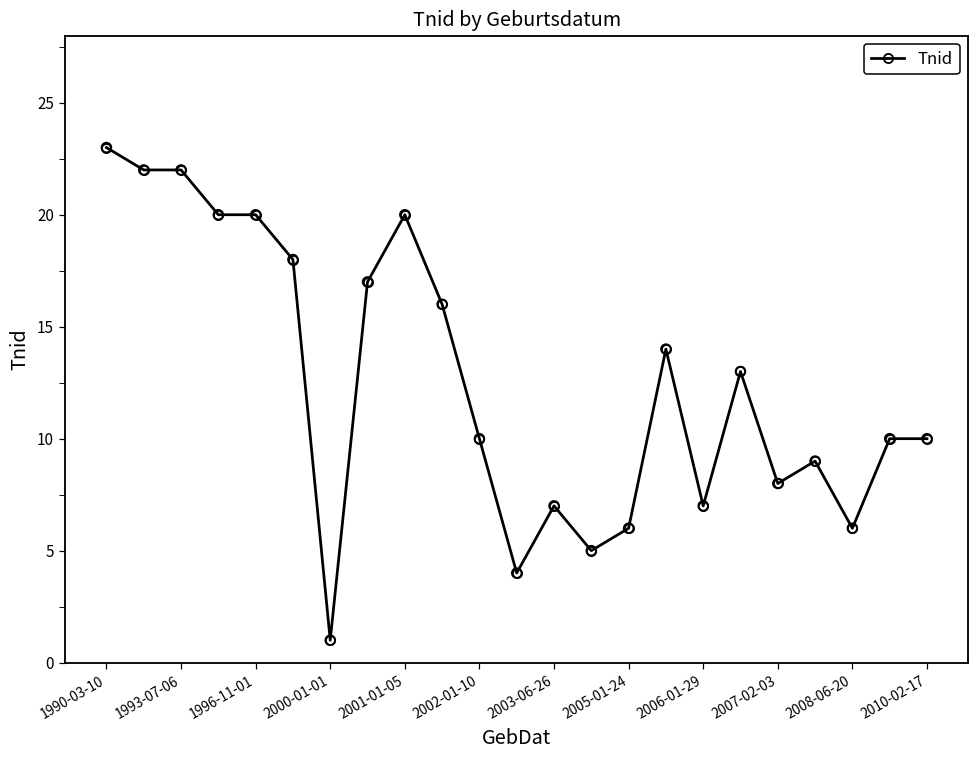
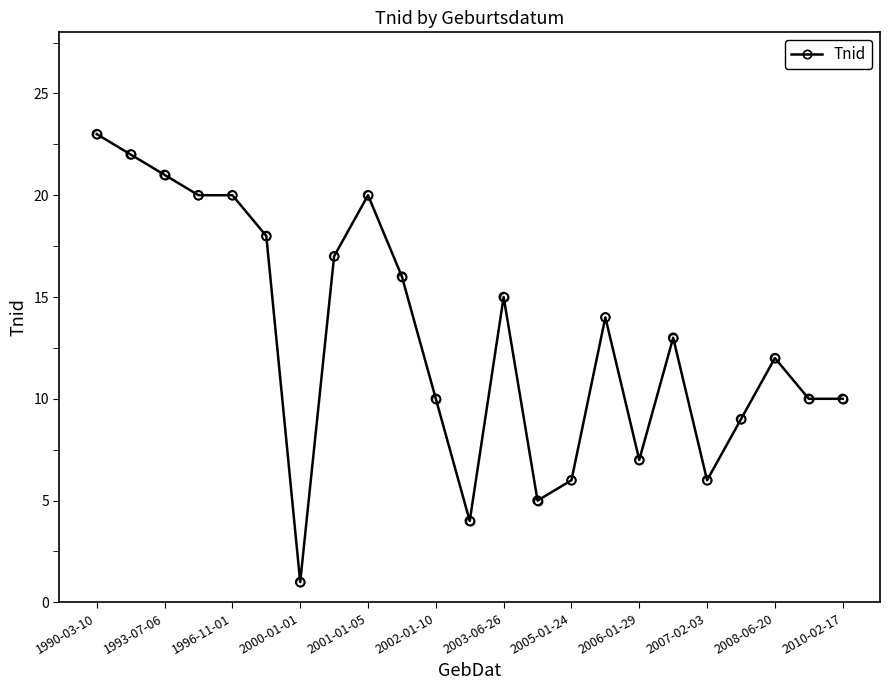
  {
    "1990-03-10": 23,
-   "1993-07-06": 22,
+   "1993-07-06": 21,
    "1996-11-01": 20,
    "2000-01-01": 1,
    "2001-01-05": 20,
    "2002-01-10": 10,
-   "2003-06-26": 7,
+   "2003-06-26": 15,
    "2005-01-24": 6,
    "2006-01-29": 7,
-   "2007-02-03": 8,
-   "2008-06-20": 6,
+   "2007-02-03": 6,
+   "2008-06-20": 12,
    "2010-02-17": 10
  }
